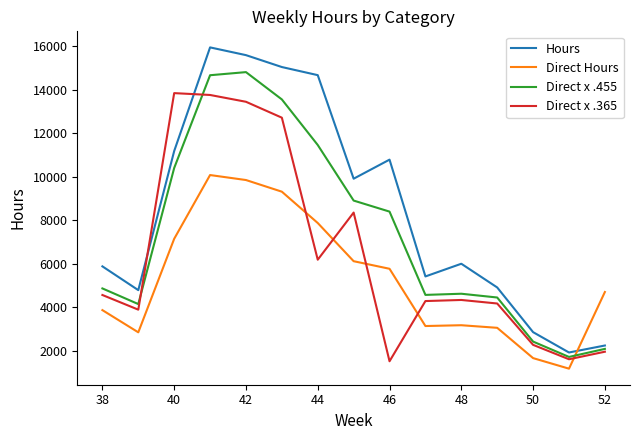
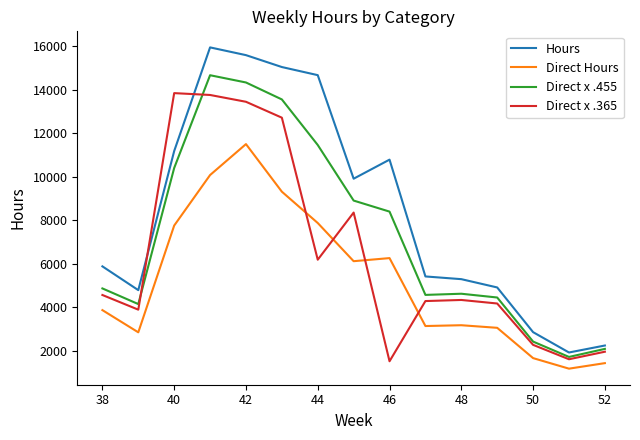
  {
    "Hours": {
      "38": 5900,
      "40": 11200,
      "42": 15600,
      "44": 14700,
      "46": 10800,
-     "48": 6000,
+     "48": 5300,
      "50": 2900,
      "52": 2200
    },
    "Direct Hours": {
      "38": 3900,
-     "40": 7100,
-     "42": 9800,
+     "40": 7800,
+     "42": 11500,
      "44": 7900,
-     "46": 5800,
+     "46": 6300,
      "48": 3200,
      "50": 1700,
-     "52": 4700
+     "52": 1400
    },
    "Direct x .455": {
      "38": 4900,
      "40": 10400,
-     "42": 14800,
+     "42": 14300,
      "44": 11500,
      "46": 8400,
      "48": 4600,
      "50": 2400,
      "52": 2100
    },
    "Direct x .365": {
      "38": 4600,
      "40": 13800,
      "42": 13400,
      "44": 6200,
      "46": 1500,
      "48": 4300,
      "50": 2300,
      "52": 2000
    }
  }
